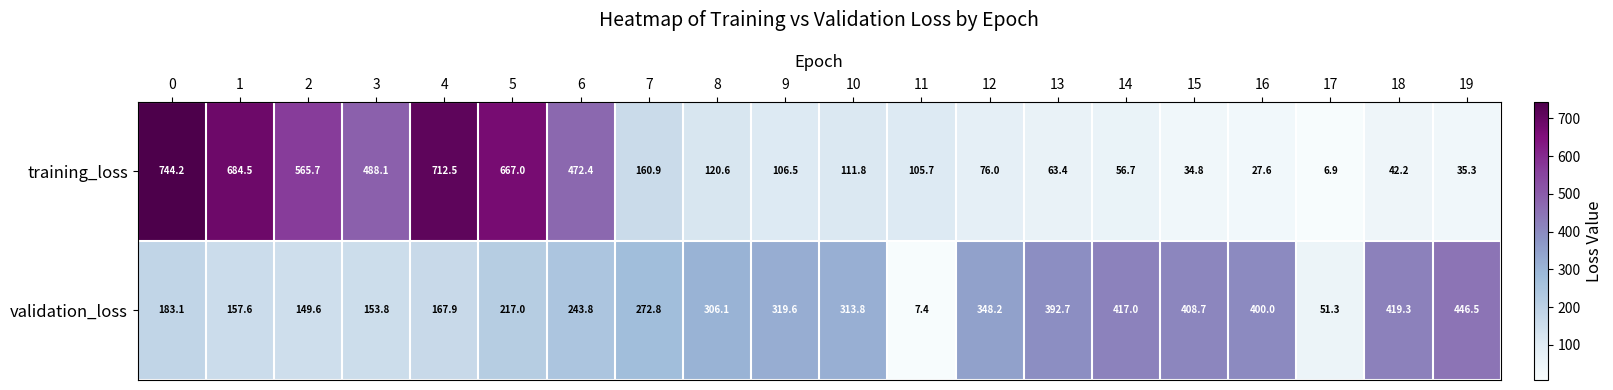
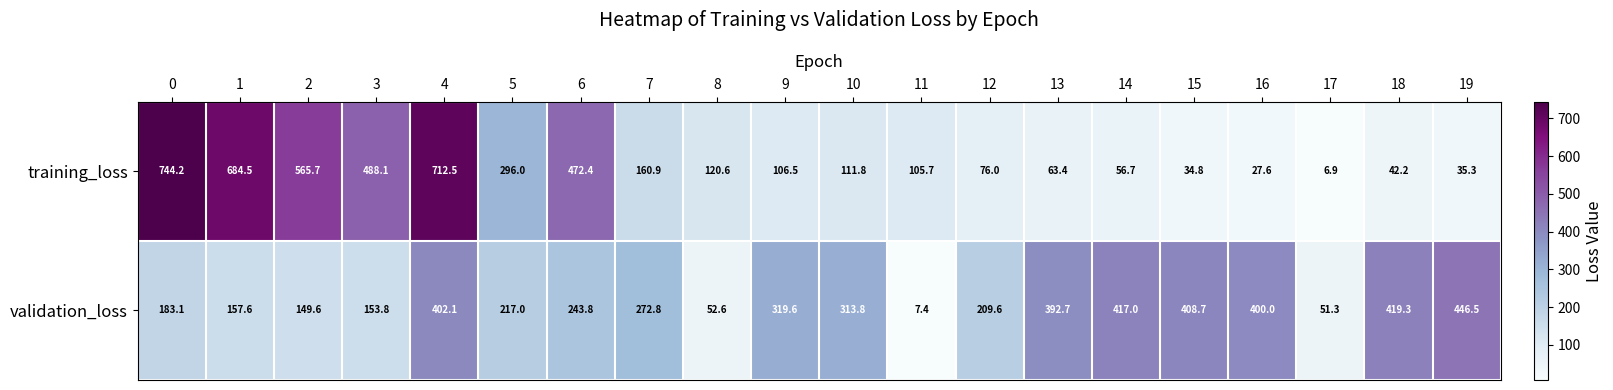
  {
    "training_loss": {
      "0": 744.2,
      "1": 684.5,
      "2": 565.7,
      "3": 488.1,
      "4": 712.5,
-     "5": 667.0,
+     "5": 296.0,
      "6": 472.4,
      "7": 160.9,
      "8": 120.6,
      "9": 106.5,
      "10": 111.8,
      "11": 105.7,
      "12": 76.0,
      "13": 63.4,
      "14": 56.7,
      "15": 34.8,
      "16": 27.6,
      "17": 6.9,
      "18": 42.2,
      "19": 35.3
    },
    "validation_loss": {
      "0": 183.1,
      "1": 157.6,
      "2": 149.6,
      "3": 153.8,
-     "4": 167.9,
+     "4": 402.1,
      "5": 217.0,
      "6": 243.8,
      "7": 272.8,
-     "8": 306.1,
+     "8": 52.6,
      "9": 319.6,
      "10": 313.8,
      "11": 7.4,
-     "12": 348.2,
+     "12": 209.6,
      "13": 392.7,
      "14": 417.0,
      "15": 408.7,
      "16": 400.0,
      "17": 51.3,
      "18": 419.3,
      "19": 446.5
    }
  }
